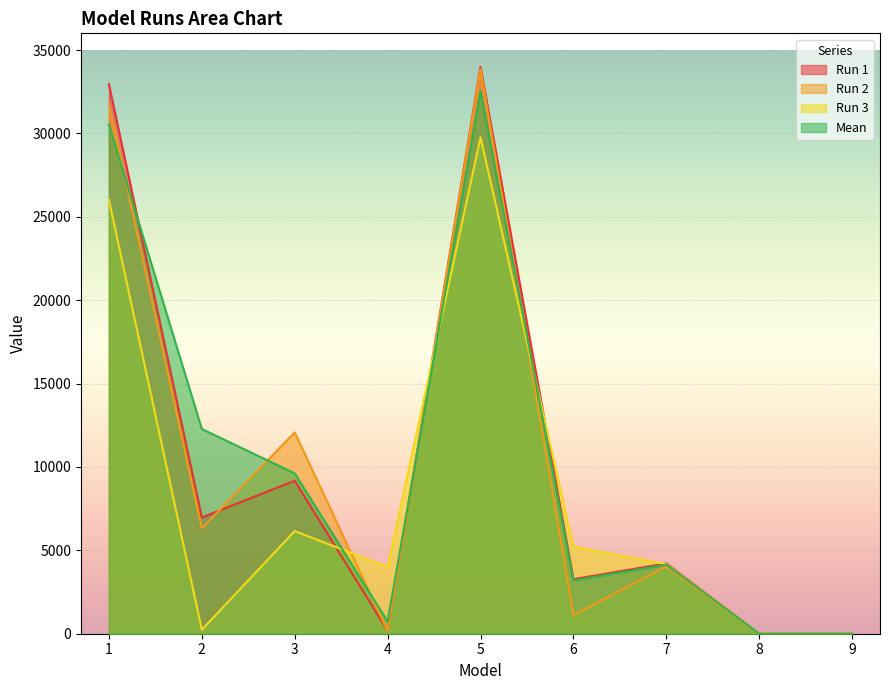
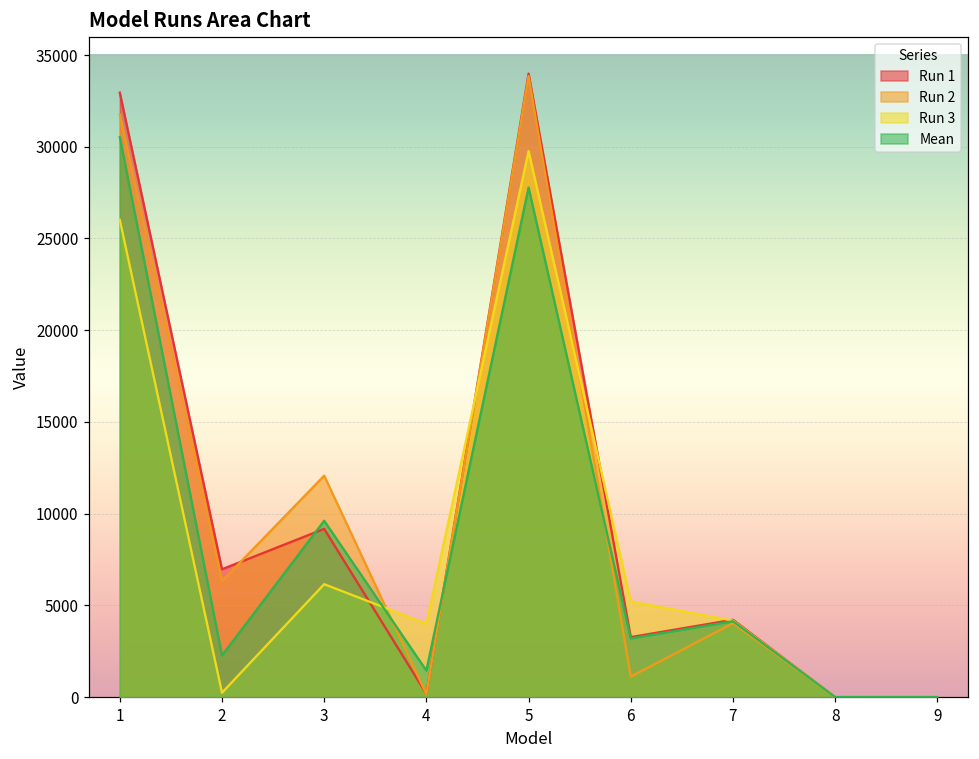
  {
    "Run 1": {
      "1": 32900,
      "2": 7000,
      "3": 9200
    },
    "Mean": {
      "1": 30500,
-     "2": 12300,
+     "2": 2300,
      "3": 9600,
-     "4": 700,
-     "5": 32500
+     "4": 1400,
+     "5": 27800
    }
  }
